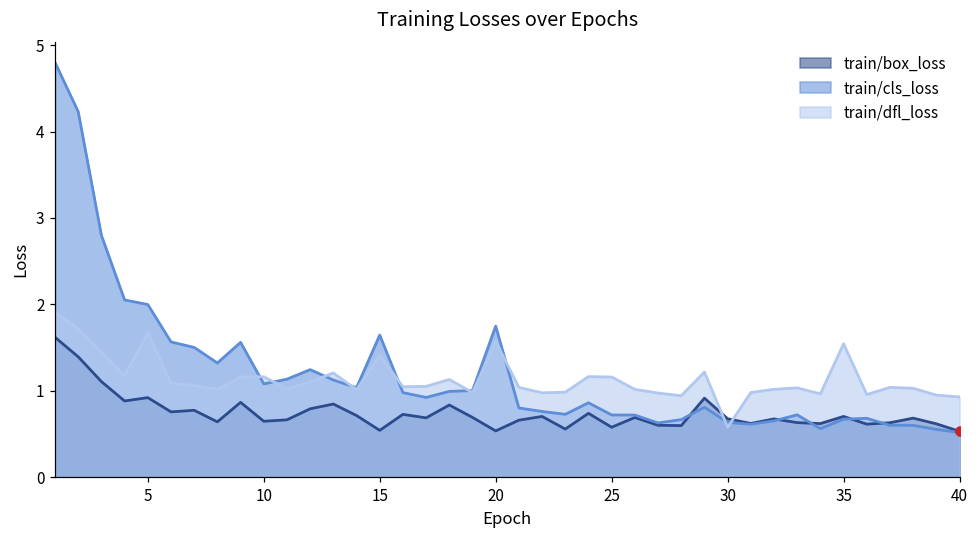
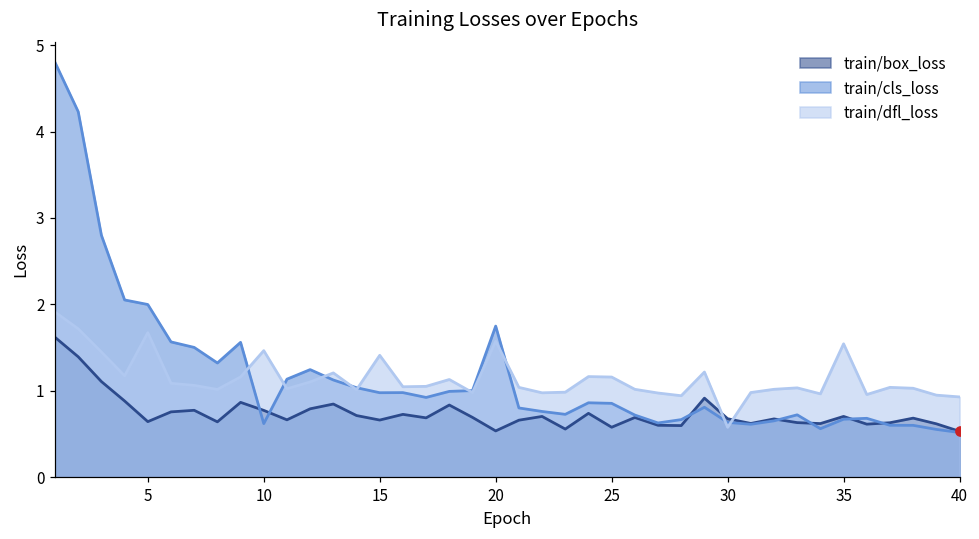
  {
    "train/box_loss": {
-     "5": 0.9,
-     "10": 0.6,
-     "15": 0.5,
+     "5": 0.6,
+     "10": 0.8,
+     "15": 0.7,
      "20": 0.5,
      "25": 0.6,
      "30": 0.7
    },
    "train/cls_loss": {
      "5": 2.0,
-     "10": 1.1,
-     "15": 1.6,
+     "10": 0.6,
+     "15": 1.0,
      "20": 1.7,
-     "25": 0.7,
+     "25": 0.9,
      "30": 0.6
    },
    "train/dfl_loss": {
      "5": 1.7,
-     "10": 1.2,
+     "10": 1.5,
      "15": 1.4,
      "20": 1.6,
      "25": 1.2,
      "30": 0.6,
      "35": 1.5,
      "40": 0.9
    }
  }
